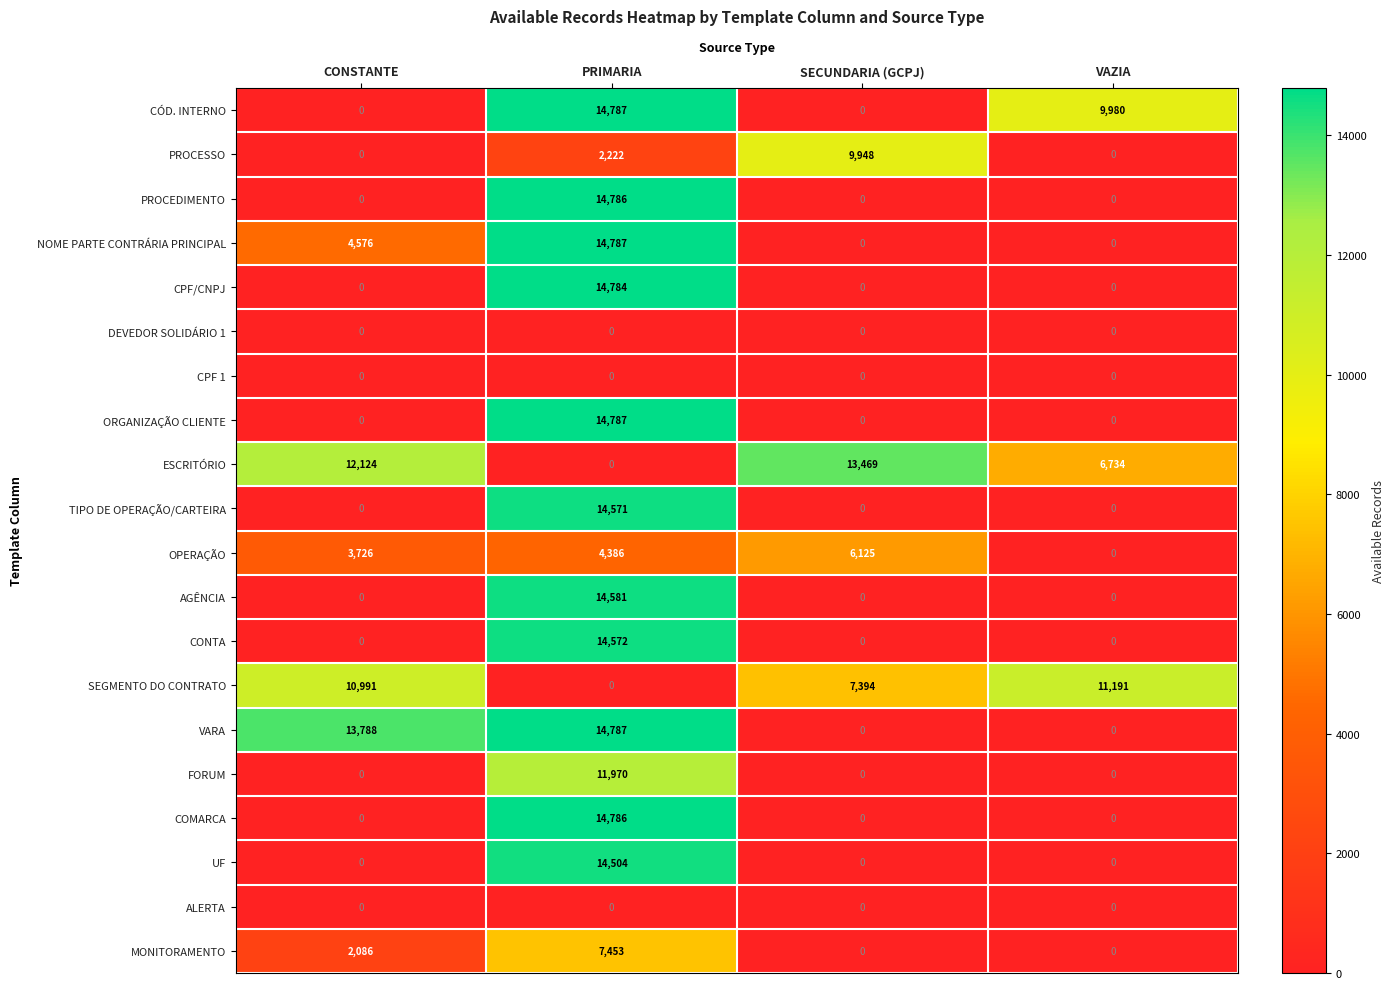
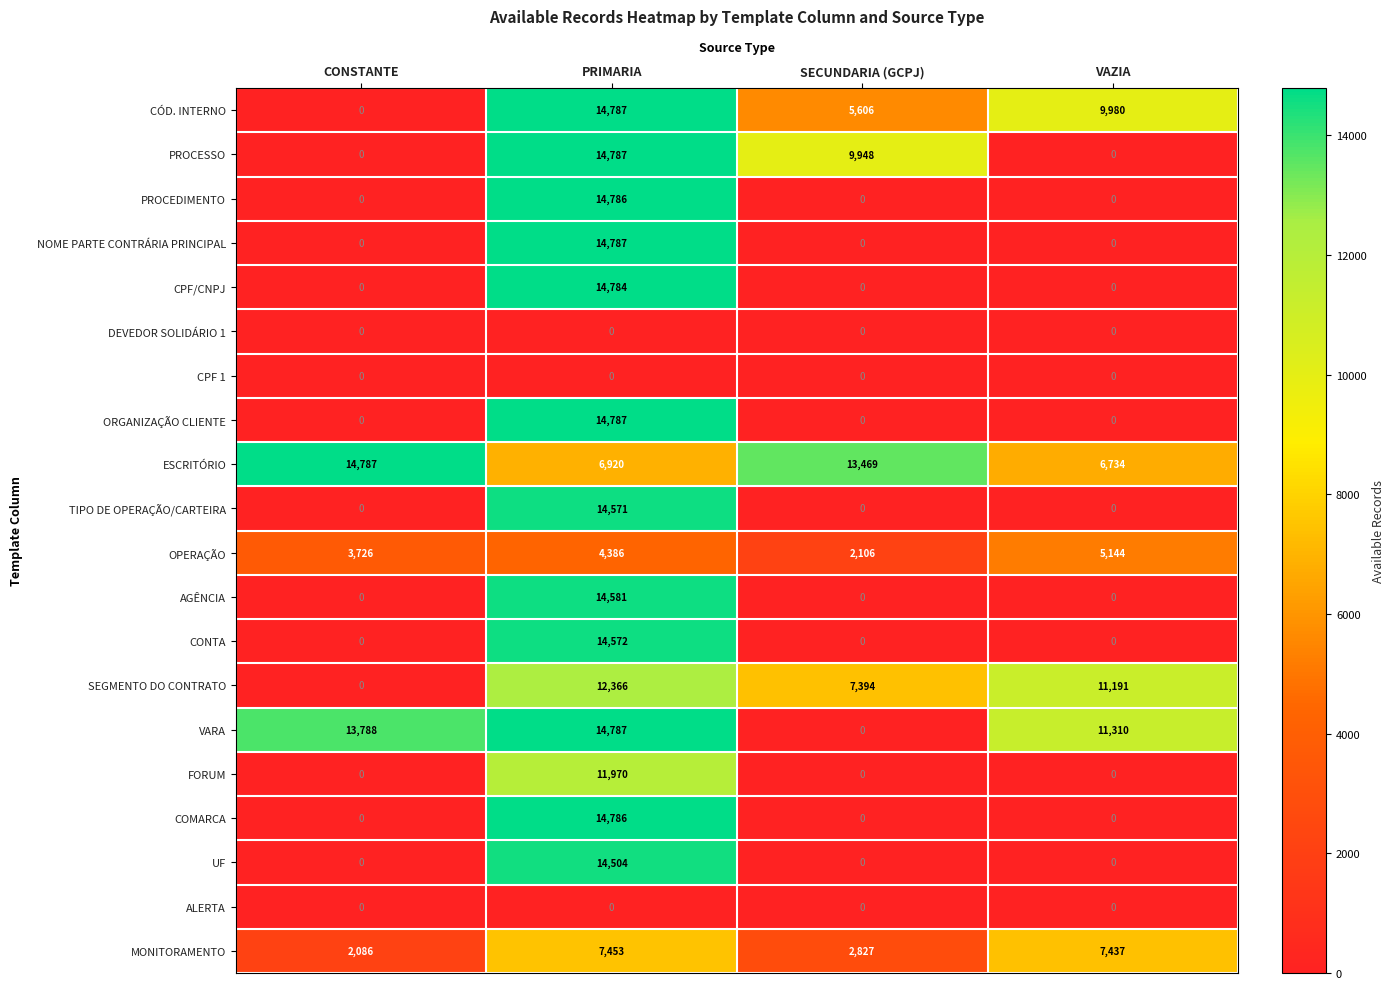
  {
    "CÓD. INTERNO": {
      "CONSTANTE": "0",
      "PRIMARIA": "14,787",
-     "SECUNDARIA (GCPJ)": "0",
+     "SECUNDARIA (GCPJ)": "5,606",
      "VAZIA": "9,980"
    },
    "PROCESSO": {
      "CONSTANTE": "0",
-     "PRIMARIA": "2,222",
+     "PRIMARIA": "14,787",
      "SECUNDARIA (GCPJ)": "9,948",
      "VAZIA": "0"
    },
    "PROCEDIMENTO": {
      "CONSTANTE": "0",
      "PRIMARIA": "14,786",
      "SECUNDARIA (GCPJ)": "0",
      "VAZIA": "0"
    },
    "NOME PARTE CONTRÁRIA PRINCIPAL": {
-     "CONSTANTE": "4,576",
+     "CONSTANTE": "0",
      "PRIMARIA": "14,787",
      "SECUNDARIA (GCPJ)": "0",
      "VAZIA": "0"
    },
    "CPF/CNPJ": {
      "CONSTANTE": "0",
      "PRIMARIA": "14,784",
      "SECUNDARIA (GCPJ)": "0",
      "VAZIA": "0"
    },
    "DEVEDOR SOLIDÁRIO 1": {
      "CONSTANTE": "0",
      "PRIMARIA": "0",
      "SECUNDARIA (GCPJ)": "0",
      "VAZIA": "0"
    },
    "CPF 1": {
      "CONSTANTE": "0",
      "PRIMARIA": "0",
      "SECUNDARIA (GCPJ)": "0",
      "VAZIA": "0"
    },
    "ORGANIZAÇÃO CLIENTE": {
      "CONSTANTE": "0",
      "PRIMARIA": "14,787",
      "SECUNDARIA (GCPJ)": "0",
      "VAZIA": "0"
    },
    "ESCRITÓRIO": {
-     "CONSTANTE": "12,124",
-     "PRIMARIA": "0",
+     "CONSTANTE": "14,787",
+     "PRIMARIA": "6,920",
      "SECUNDARIA (GCPJ)": "13,469",
      "VAZIA": "6,734"
    },
    "TIPO DE OPERAÇÃO/CARTEIRA": {
      "CONSTANTE": "0",
      "PRIMARIA": "14,571",
      "SECUNDARIA (GCPJ)": "0",
      "VAZIA": "0"
    },
    "OPERAÇÃO": {
      "CONSTANTE": "3,726",
      "PRIMARIA": "4,386",
-     "SECUNDARIA (GCPJ)": "6,125",
-     "VAZIA": "0"
+     "SECUNDARIA (GCPJ)": "2,106",
+     "VAZIA": "5,144"
    },
    "AGÊNCIA": {
      "CONSTANTE": "0",
      "PRIMARIA": "14,581",
      "SECUNDARIA (GCPJ)": "0",
      "VAZIA": "0"
    },
    "CONTA": {
      "CONSTANTE": "0",
      "PRIMARIA": "14,572",
      "SECUNDARIA (GCPJ)": "0",
      "VAZIA": "0"
    },
    "SEGMENTO DO CONTRATO": {
-     "CONSTANTE": "10,991",
-     "PRIMARIA": "0",
+     "CONSTANTE": "0",
+     "PRIMARIA": "12,366",
      "SECUNDARIA (GCPJ)": "7,394",
      "VAZIA": "11,191"
    },
    "VARA": {
      "CONSTANTE": "13,788",
      "PRIMARIA": "14,787",
      "SECUNDARIA (GCPJ)": "0",
-     "VAZIA": "0"
+     "VAZIA": "11,310"
    },
    "FORUM": {
      "CONSTANTE": "0",
      "PRIMARIA": "11,970",
      "SECUNDARIA (GCPJ)": "0",
      "VAZIA": "0"
    },
    "COMARCA": {
      "CONSTANTE": "0",
      "PRIMARIA": "14,786",
      "SECUNDARIA (GCPJ)": "0",
      "VAZIA": "0"
    },
    "UF": {
      "CONSTANTE": "0",
      "PRIMARIA": "14,504",
      "SECUNDARIA (GCPJ)": "0",
      "VAZIA": "0"
    },
    "ALERTA": {
      "CONSTANTE": "0",
      "PRIMARIA": "0",
      "SECUNDARIA (GCPJ)": "0",
      "VAZIA": "0"
    },
    "MONITORAMENTO": {
      "CONSTANTE": "2,086",
      "PRIMARIA": "7,453",
-     "SECUNDARIA (GCPJ)": "0",
-     "VAZIA": "0"
+     "SECUNDARIA (GCPJ)": "2,827",
+     "VAZIA": "7,437"
    }
  }
